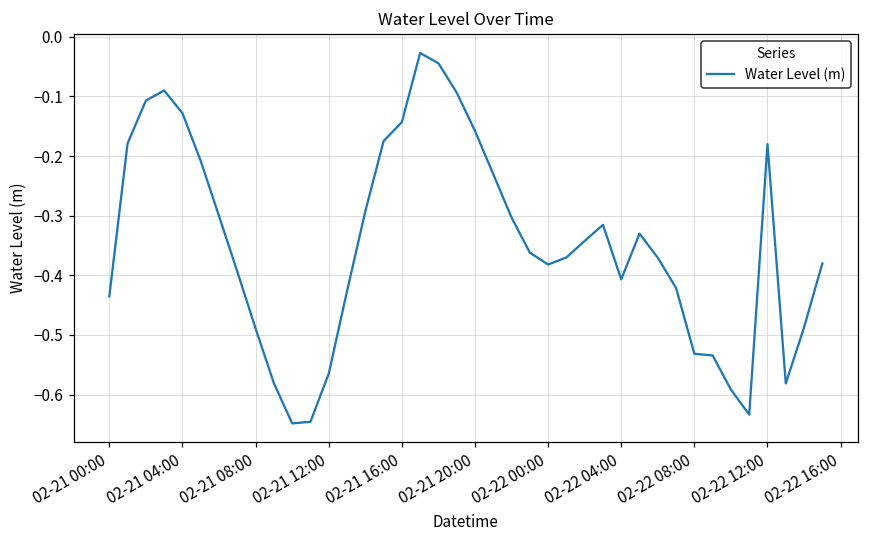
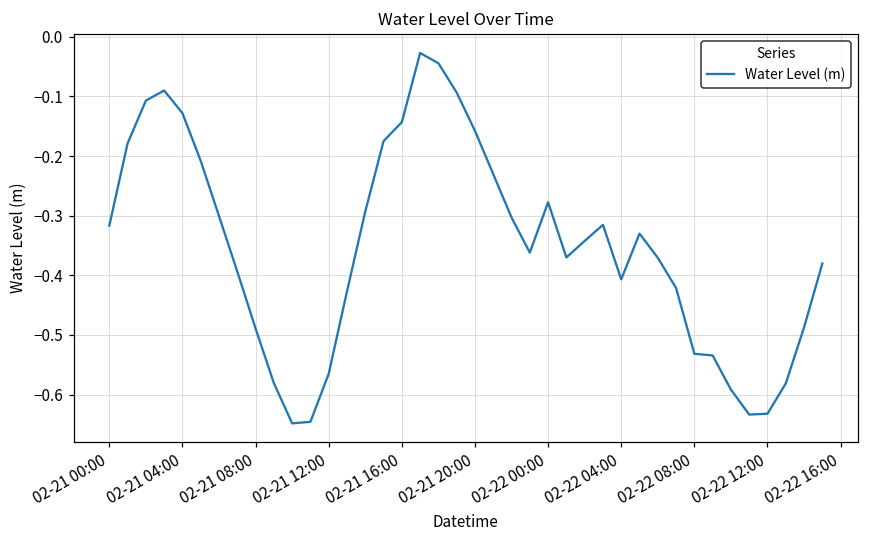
  {
-   "02-21 00:00": -0.44,
+   "02-21 00:00": -0.32,
    "02-21 04:00": -0.13,
    "02-21 08:00": -0.49,
    "02-21 12:00": -0.57,
    "02-21 16:00": -0.14,
    "02-21 20:00": -0.16,
-   "02-22 00:00": -0.38,
+   "02-22 00:00": -0.28,
    "02-22 04:00": -0.41,
    "02-22 08:00": -0.53,
-   "02-22 12:00": -0.18
+   "02-22 12:00": -0.63
  }
